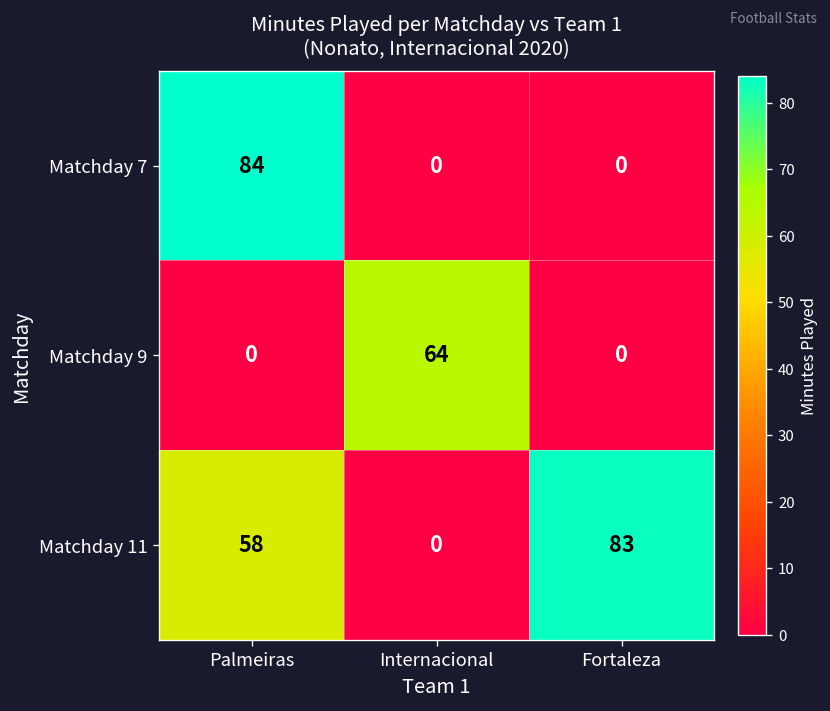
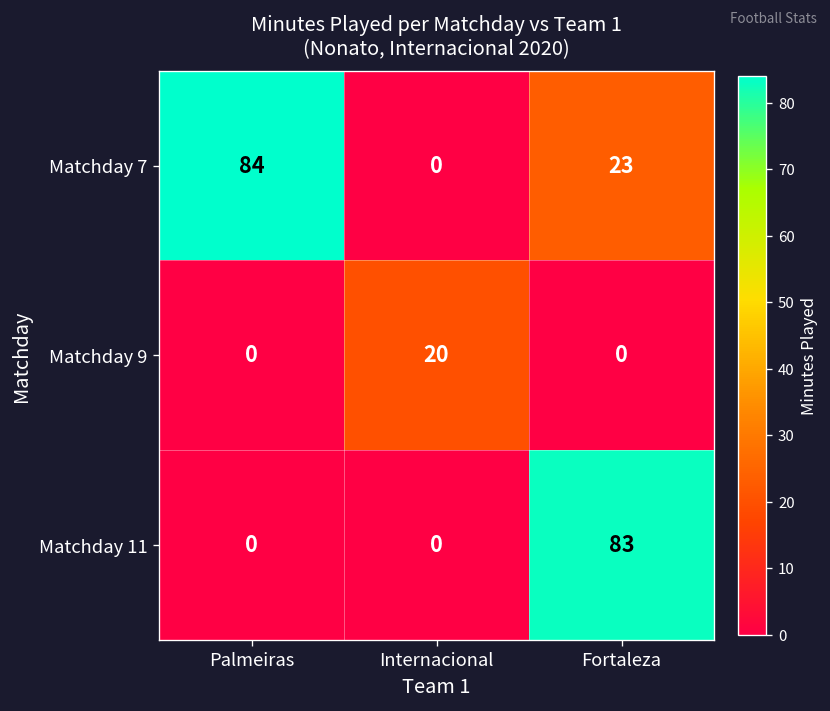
  {
    "Matchday 7": {
      "Palmeiras": 84,
      "Internacional": 0,
-     "Fortaleza": 0
+     "Fortaleza": 23
    },
    "Matchday 9": {
      "Palmeiras": 0,
-     "Internacional": 64,
+     "Internacional": 20,
      "Fortaleza": 0
    },
    "Matchday 11": {
-     "Palmeiras": 58,
+     "Palmeiras": 0,
      "Internacional": 0,
      "Fortaleza": 83
    }
  }
